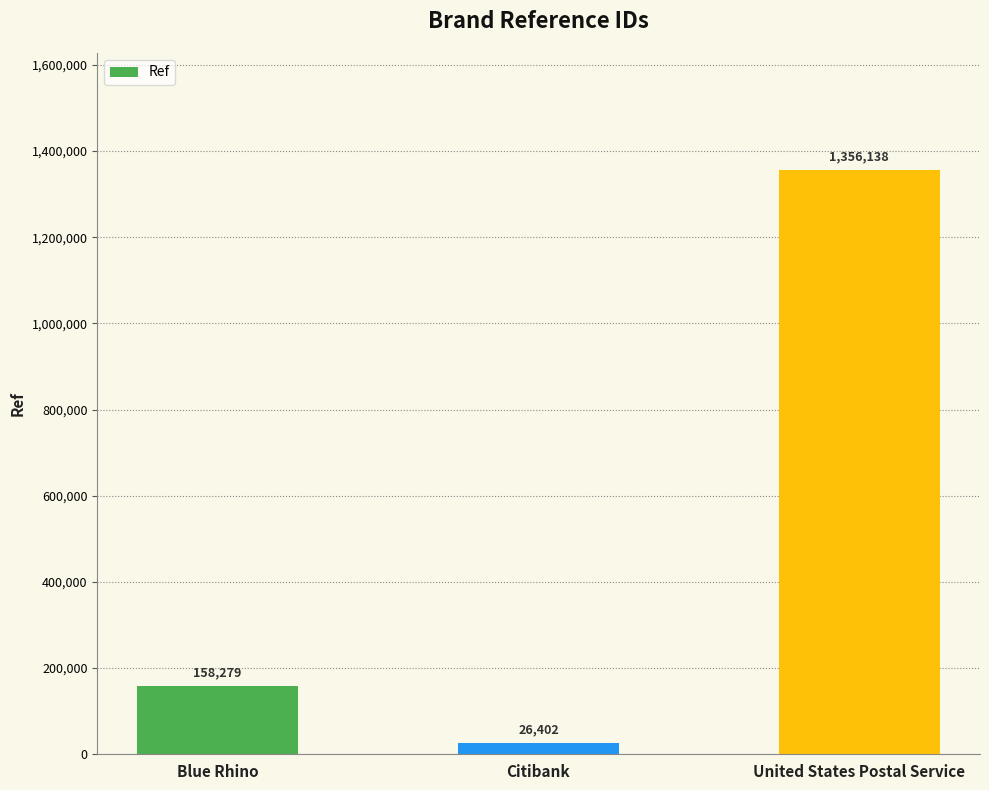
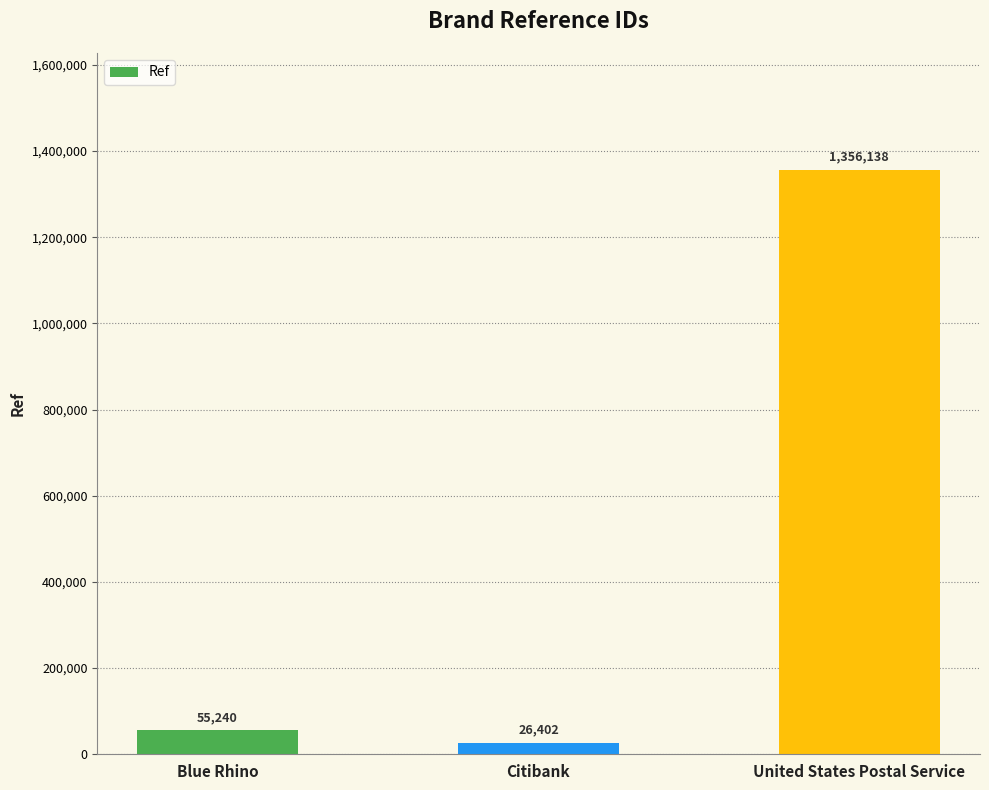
  {
-   "Blue Rhino": "158,279",
+   "Blue Rhino": "55,240",
    "Citibank": "26,402",
    "United States Postal Service": "1,356,138"
  }
